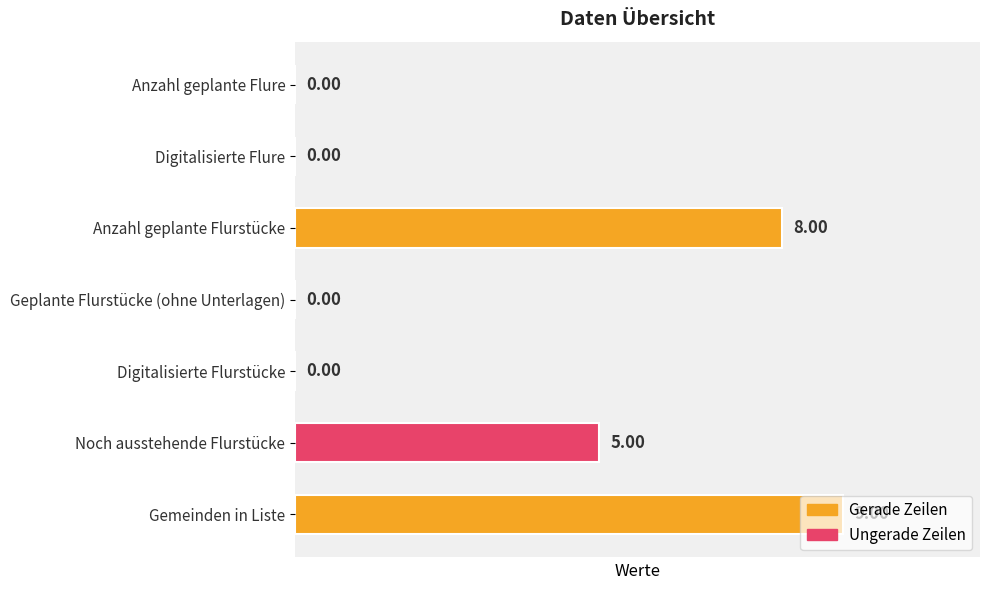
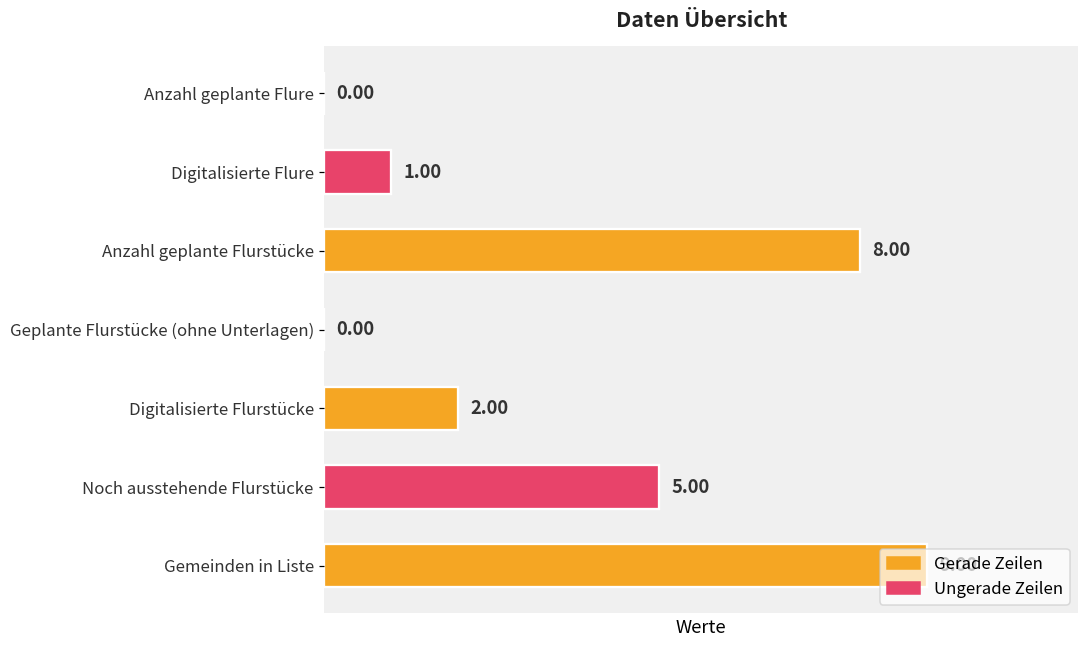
  {
    "Anzahl geplante Flure": 0.00,
-   "Digitalisierte Flure": 0.00,
+   "Digitalisierte Flure": 1.00,
    "Anzahl geplante Flurstücke": 8.00,
    "Geplante Flurstücke (ohne Unterlagen)": 0.00,
-   "Digitalisierte Flurstücke": 0.00,
+   "Digitalisierte Flurstücke": 2.00,
    "Noch ausstehende Flurstücke": 5.00
  }
